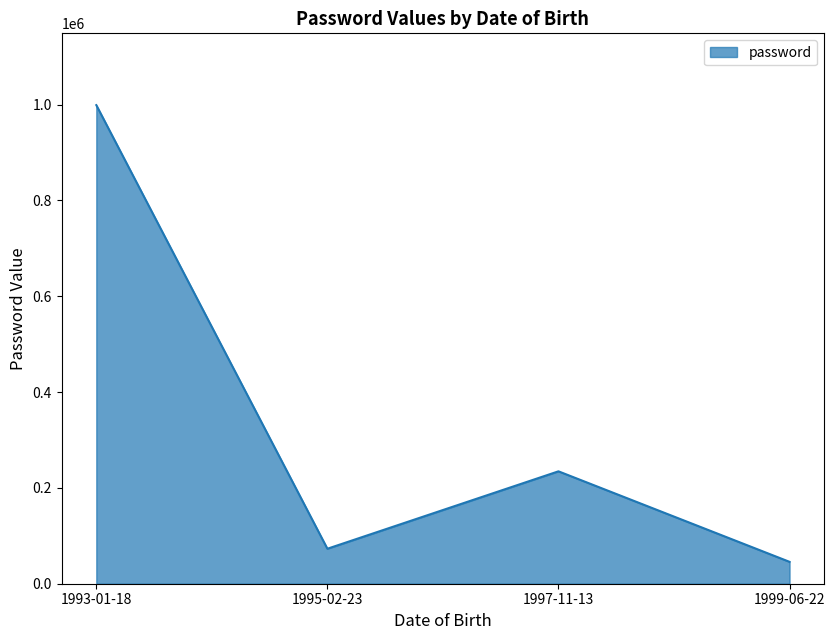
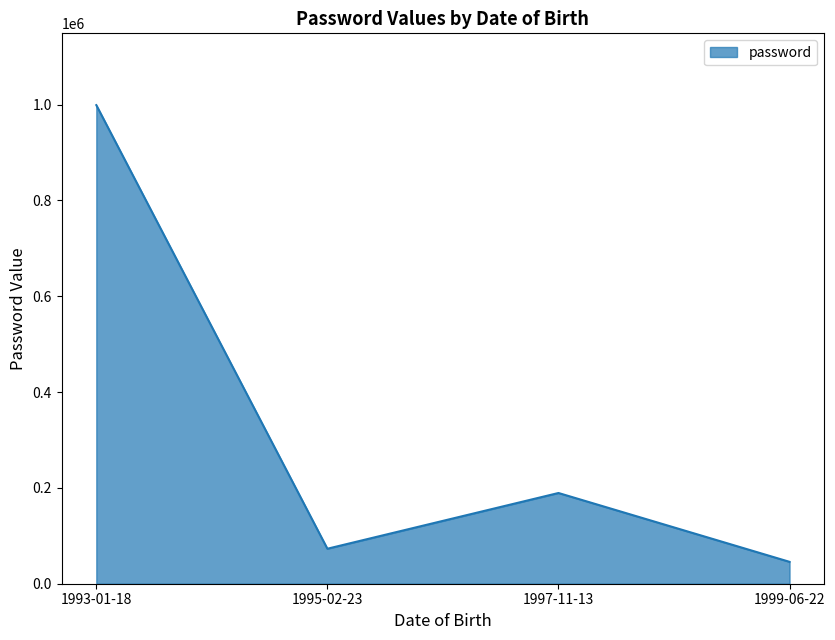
  {
    "1993-01-18": 1000000,
    "1995-02-23": 70000,
-   "1997-11-13": 230000,
+   "1997-11-13": 190000,
    "1999-06-22": 50000
  }
